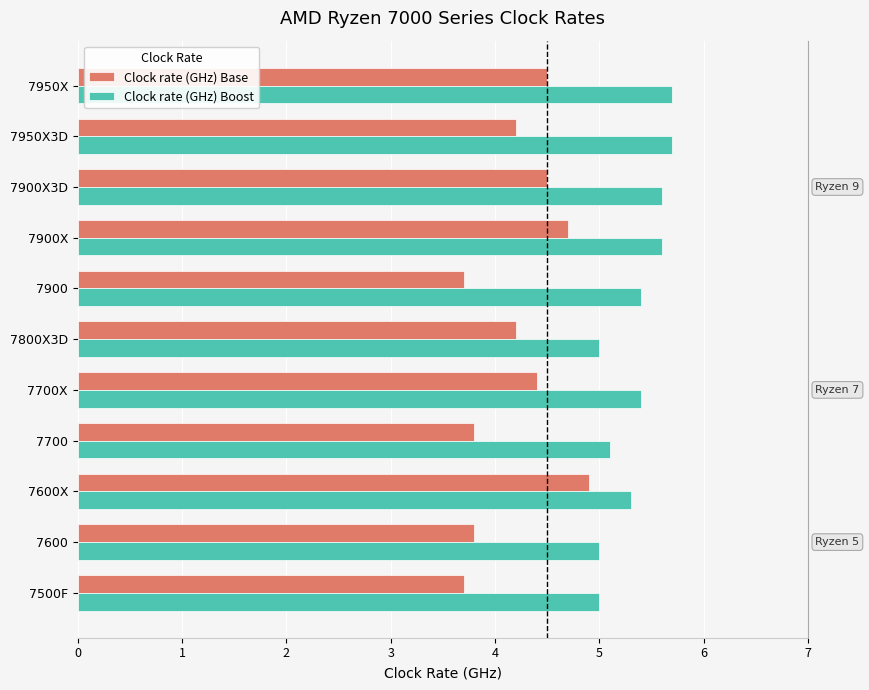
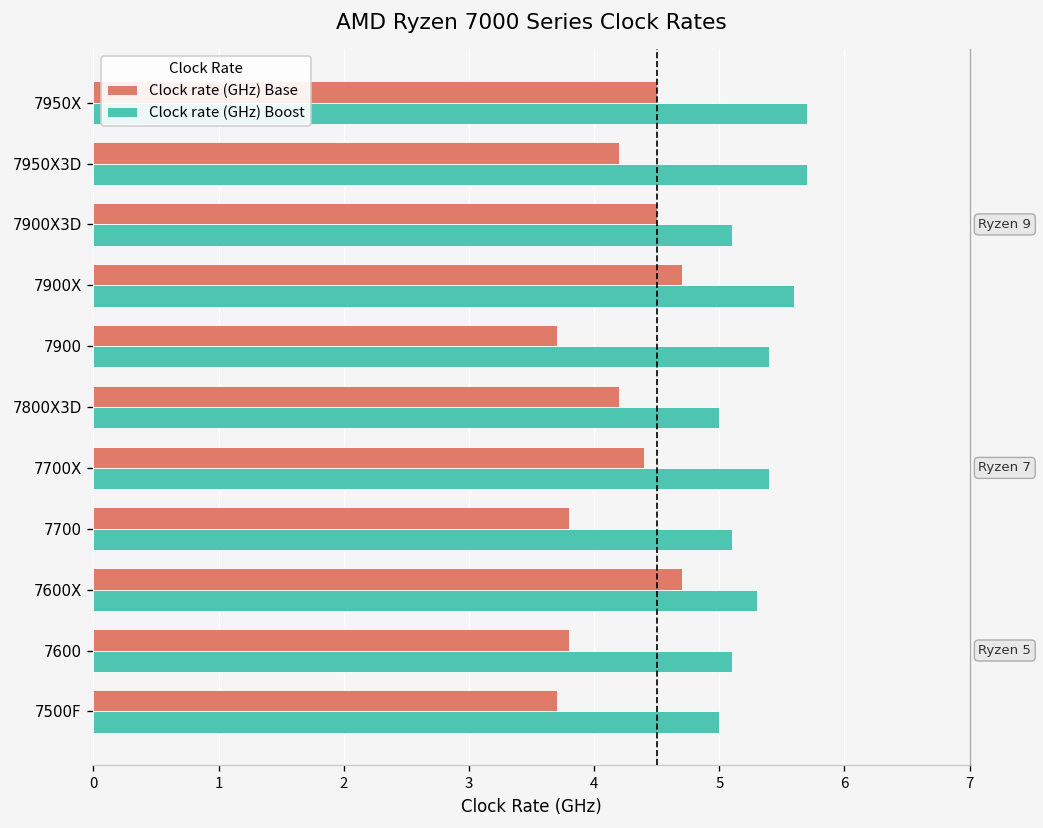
  {
    "Clock rate (GHz) Base": {
      "7950X": 4.5,
      "7950X3D": 4.2,
      "7900X3D": 4.5,
      "7900X": 4.7,
      "7900": 3.7,
      "7800X3D": 4.2,
      "7700X": 4.4,
      "7700": 3.8,
-     "7600X": 4.9,
+     "7600X": 4.7,
      "7600": 3.8,
      "7500F": 3.7
    },
    "Clock rate (GHz) Boost": {
      "7950X": 5.7,
      "7950X3D": 5.7,
-     "7900X3D": 5.6,
+     "7900X3D": 5.1,
      "7900X": 5.6,
      "7900": 5.4,
      "7800X3D": 5.0,
      "7700X": 5.4,
      "7700": 5.1,
      "7600X": 5.3,
-     "7600": 5.0,
+     "7600": 5.1,
      "7500F": 5.0
    }
  }
